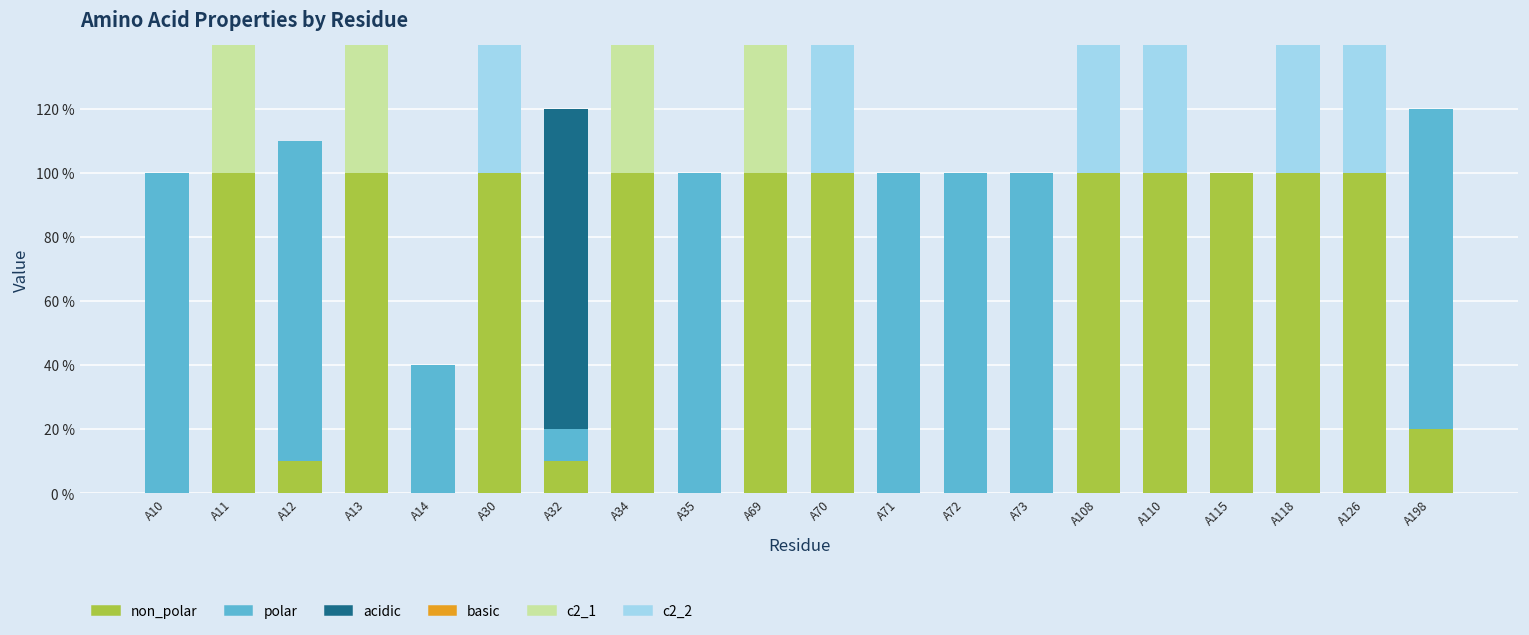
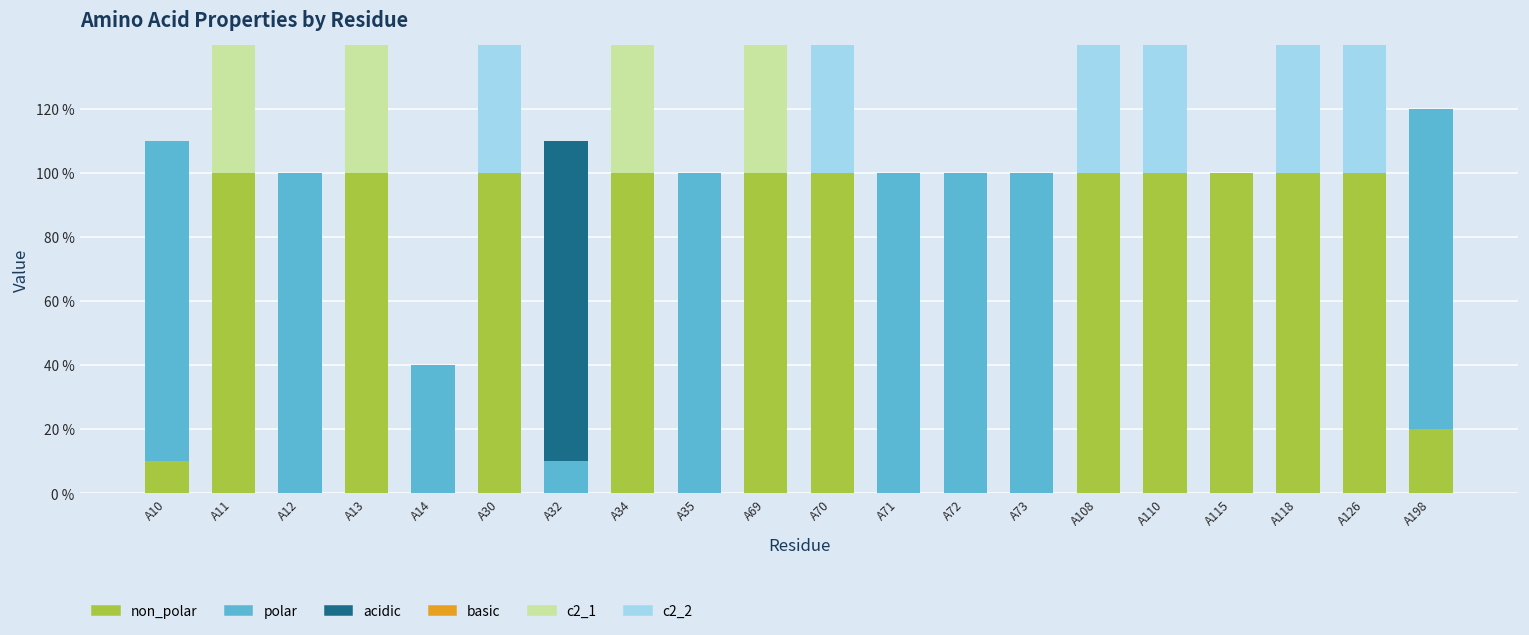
  {
    "non_polar": {
-     "A10": "0 %",
+     "A10": "10 %",
      "A11": "100 %",
-     "A12": "10 %",
+     "A12": "0 %",
      "A13": "100 %",
      "A14": "0 %",
      "A30": "100 %",
-     "A32": "10 %",
+     "A32": "0 %",
      "A34": "100 %",
      "A35": "0 %",
      "A69": "100 %",
      "A70": "100 %",
      "A71": "0 %",
      "A72": "0 %",
      "A73": "0 %",
      "A108": "100 %",
      "A110": "100 %",
      "A115": "100 %",
      "A118": "100 %",
      "A126": "100 %",
      "A198": "20 %"
    },
    "polar": {
      "A10": "100 %",
      "A11": "0 %",
      "A12": "100 %",
      "A13": "0 %",
      "A14": "40 %",
      "A30": "0 %",
      "A32": "10 %",
      "A34": "0 %",
      "A35": "100 %",
      "A69": "0 %",
      "A70": "0 %",
      "A71": "100 %",
      "A72": "100 %",
      "A73": "100 %",
      "A108": "0 %",
      "A110": "0 %",
      "A115": "0 %",
      "A118": "0 %",
      "A126": "0 %",
      "A198": "100 %"
    },
    "basic": {
      "A10": "0 %",
      "A11": "0 %",
      "A12": "0 %",
      "A13": "0 %",
      "A14": "0 %",
      "A30": "0 %",
      "A34": "0 %",
      "A35": "0 %",
      "A69": "0 %",
      "A70": "0 %",
      "A71": "0 %",
      "A72": "0 %",
      "A73": "0 %",
      "A108": "0 %",
      "A110": "0 %",
      "A115": "0 %",
      "A118": "0 %",
      "A126": "0 %",
      "A198": "0 %"
    },
    "c2_1": {
      "A10": "0 %",
      "A12": "0 %",
      "A14": "0 %",
      "A30": "0 %",
      "A32": "0 %",
      "A35": "0 %",
      "A70": "0 %",
      "A71": "0 %",
      "A72": "0 %",
      "A73": "0 %",
      "A108": "0 %",
      "A110": "0 %",
      "A115": "0 %",
      "A118": "0 %",
      "A126": "0 %",
      "A198": "0 %"
    },
    "c2_2": {
      "A10": "0 %",
      "A12": "0 %",
      "A14": "0 %",
      "A32": "0 %",
      "A35": "0 %",
      "A71": "0 %",
      "A72": "0 %",
      "A73": "0 %",
      "A115": "0 %",
      "A198": "0 %"
    }
  }
